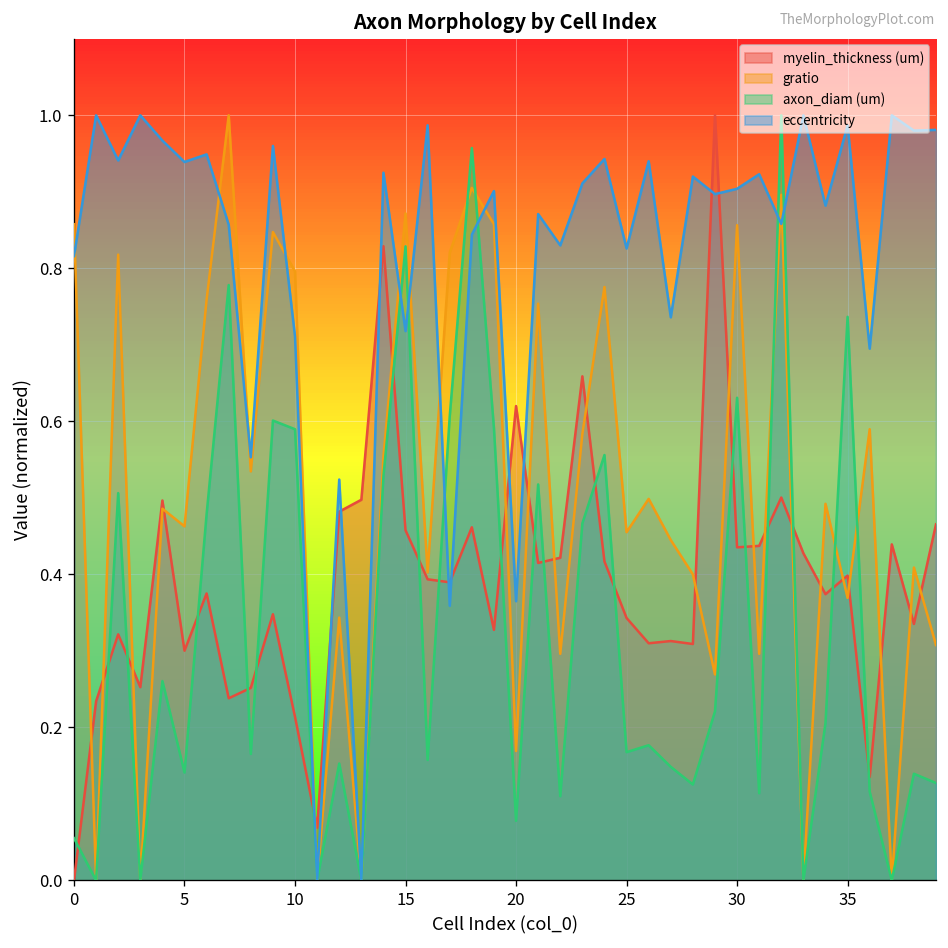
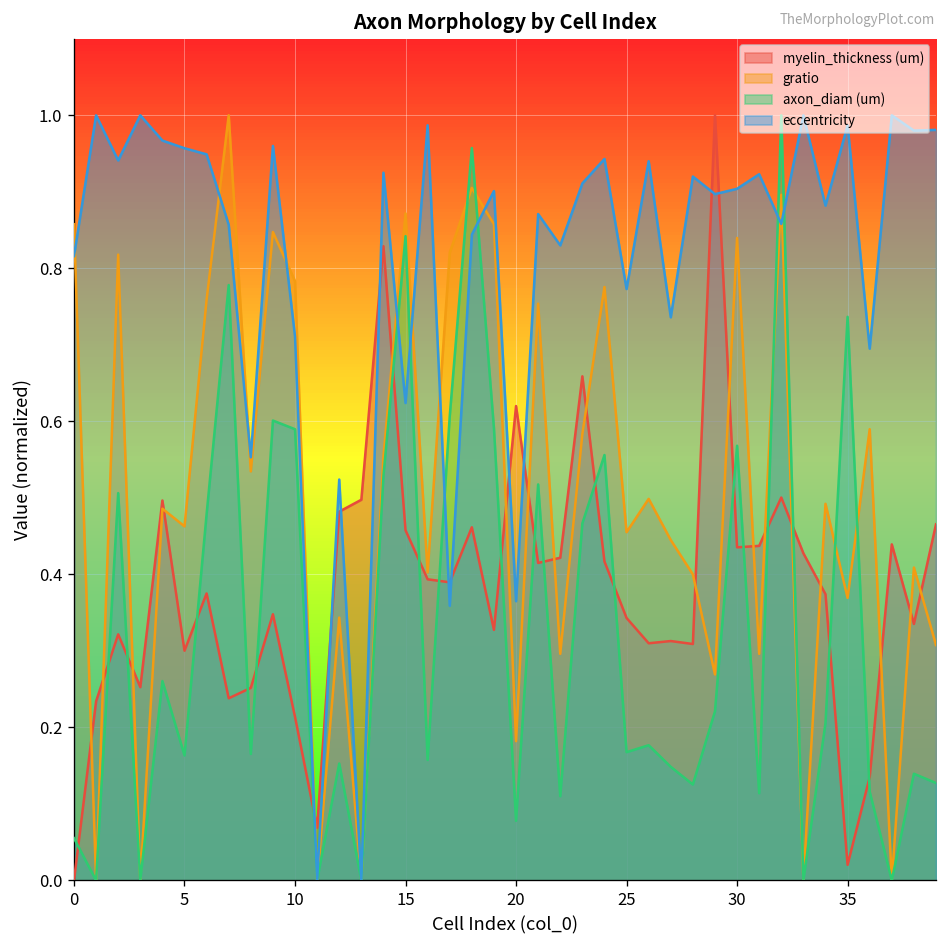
  {
    "myelin_thickness (um)": {
      "0": 0.00,
      "5": 0.30,
      "10": 0.21,
      "15": 0.46,
      "20": 0.62,
      "25": 0.34,
      "30": 0.44,
-     "35": 0.40
+     "35": 0.02
    },
    "gratio": {
      "0": 0.86,
      "5": 0.46,
-     "10": 0.80,
+     "10": 0.78,
      "15": 0.87,
-     "20": 0.17,
+     "20": 0.18,
      "25": 0.46,
-     "30": 0.86,
+     "30": 0.84,
      "35": 0.37
    },
    "axon_diam (um)": {
      "0": 0.06,
-     "5": 0.14,
+     "5": 0.16,
      "10": 0.59,
-     "15": 0.83,
+     "15": 0.84,
      "20": 0.08,
      "25": 0.17,
-     "30": 0.63,
+     "30": 0.57,
      "35": 0.74
    },
    "eccentricity": {
      "0": 0.82,
-     "5": 0.94,
+     "5": 0.96,
      "10": 0.71,
-     "15": 0.72,
+     "15": 0.62,
      "20": 0.37,
-     "25": 0.83,
+     "25": 0.77,
      "30": 0.90
    }
  }
